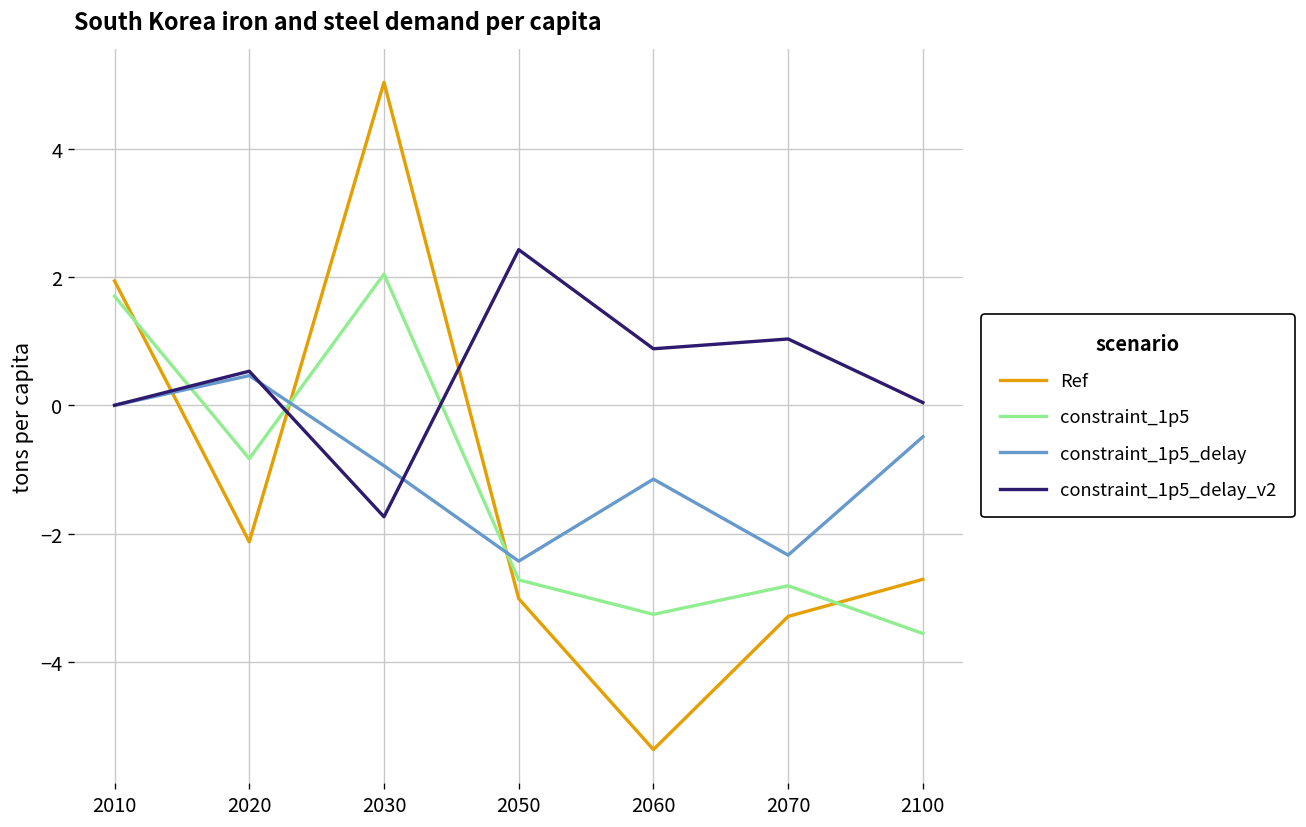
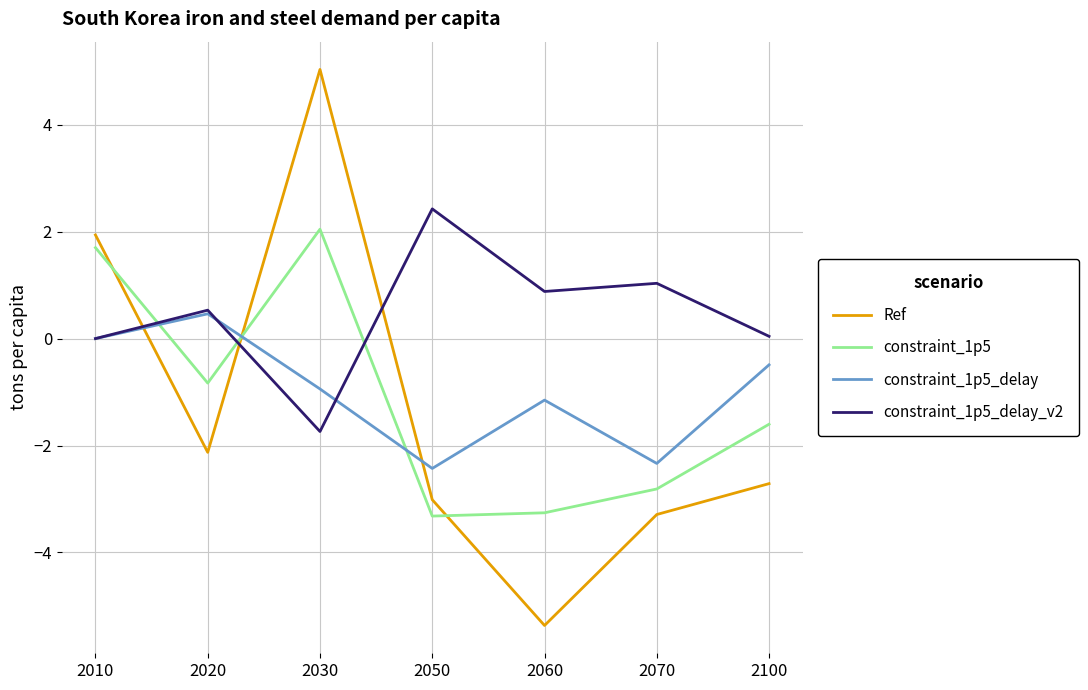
  {
    "Ref": {
      "2010": 1.9,
      "2020": -2.1,
      "2030": 5.0,
      "2050": -3.0,
      "2060": -5.4,
      "2070": -3.3,
      "2100": -2.7
    },
    "constraint_1p5": {
      "2010": 1.7,
      "2020": -0.8,
      "2030": 2.0,
-     "2050": -2.7,
+     "2050": -3.3,
      "2060": -3.3,
      "2070": -2.8,
-     "2100": -3.6
+     "2100": -1.6
    },
    "constraint_1p5_delay": {
      "2020": 0.5,
      "2030": -0.9,
      "2050": -2.4,
      "2060": -1.2,
      "2070": -2.3,
      "2100": -0.5
    },
    "constraint_1p5_delay_v2": {
      "2020": 0.5,
      "2030": -1.7,
      "2050": 2.4,
      "2060": 0.9,
      "2070": 1.0,
      "2100": 0.0
    }
  }
